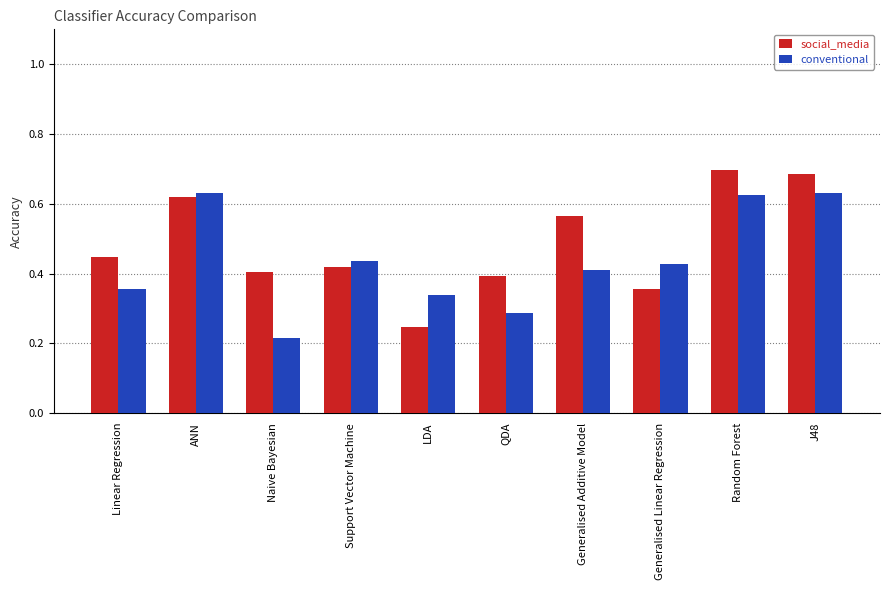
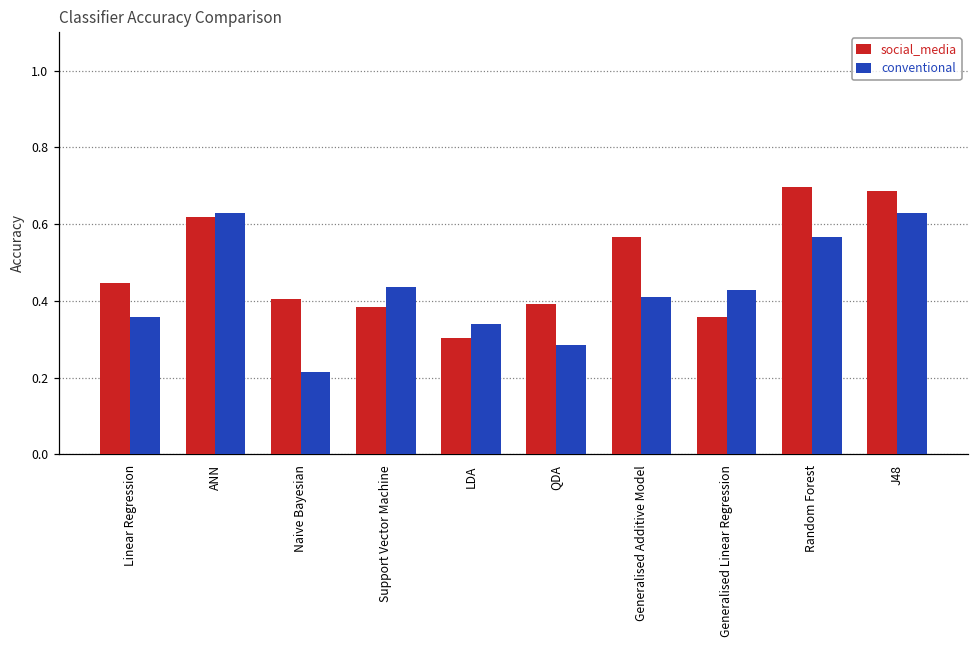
  {
    "social_media": {
      "Linear Regression": 0.45,
      "ANN": 0.62,
      "Naive Bayesian": 0.40,
-     "Support Vector Machine": 0.42,
-     "LDA": 0.25,
+     "Support Vector Machine": 0.38,
+     "LDA": 0.30,
      "QDA": 0.39,
      "Generalised Additive Model": 0.57,
      "Generalised Linear Regression": 0.36,
      "Random Forest": 0.70,
      "J48": 0.69
    },
    "conventional": {
      "Linear Regression": 0.36,
      "ANN": 0.63,
      "Naive Bayesian": 0.22,
      "Support Vector Machine": 0.44,
      "LDA": 0.34,
      "QDA": 0.29,
      "Generalised Additive Model": 0.41,
      "Generalised Linear Regression": 0.43,
-     "Random Forest": 0.63,
+     "Random Forest": 0.57,
      "J48": 0.63
    }
  }
